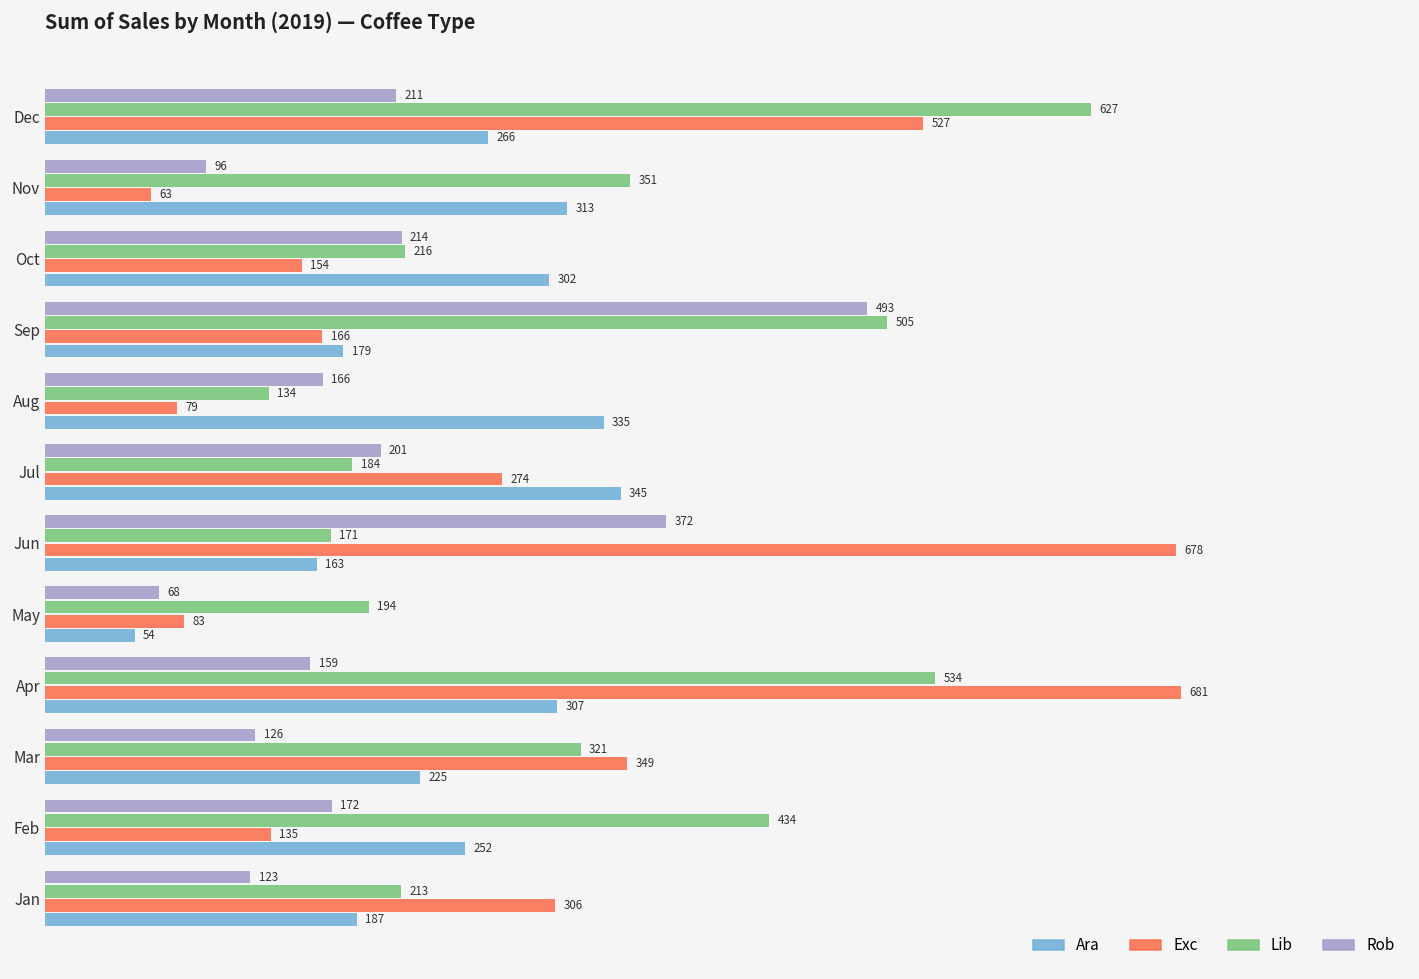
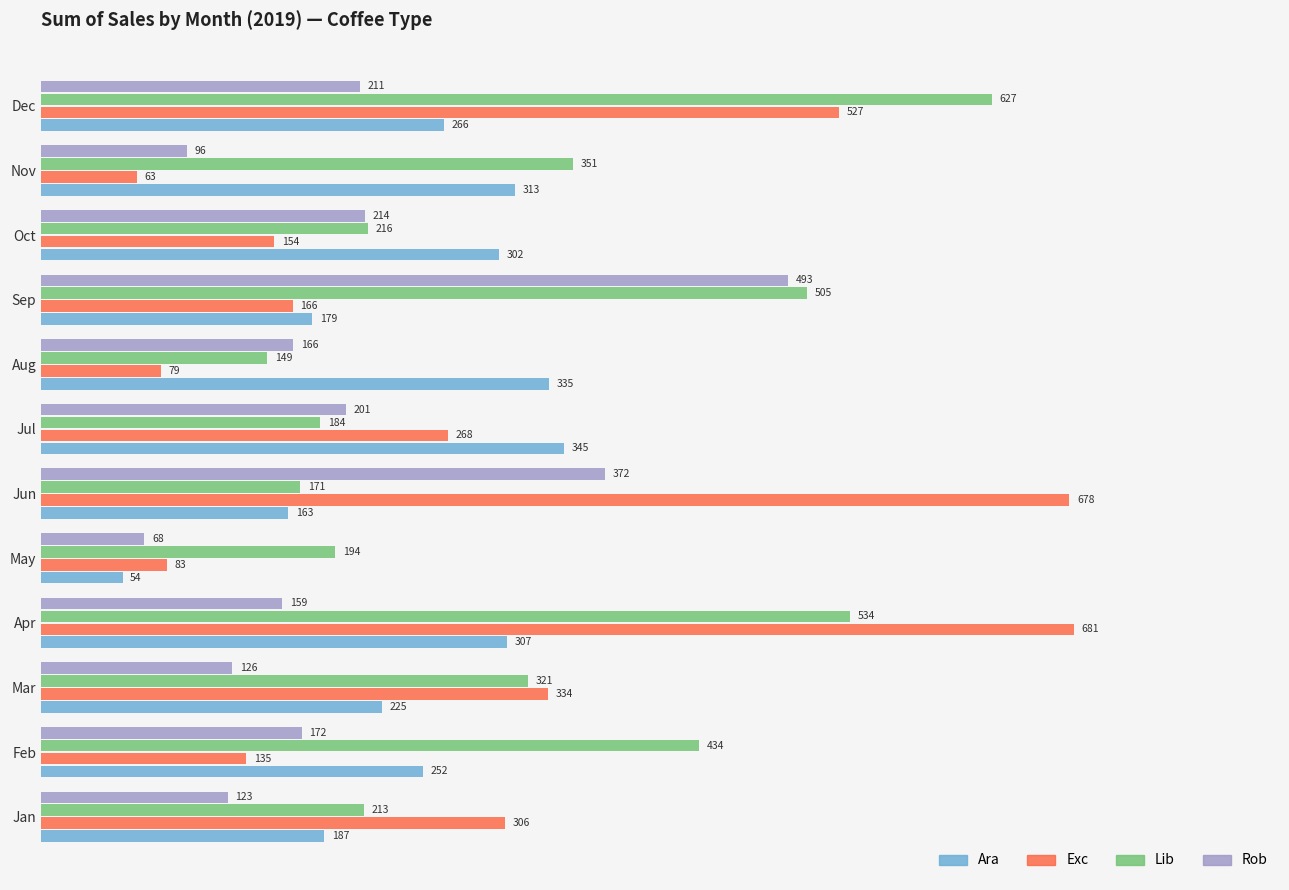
  {
    "Exc": {
      "Dec": 527,
      "Nov": 63,
      "Oct": 154,
      "Sep": 166,
      "Aug": 79,
-     "Jul": 274,
+     "Jul": 268,
      "Jun": 678,
      "May": 83,
      "Apr": 681,
-     "Mar": 349,
+     "Mar": 334,
      "Feb": 135,
      "Jan": 306
    },
    "Lib": {
      "Dec": 627,
      "Nov": 351,
      "Oct": 216,
      "Sep": 505,
-     "Aug": 134,
+     "Aug": 149,
      "Jul": 184,
      "Jun": 171,
      "May": 194,
      "Apr": 534,
      "Mar": 321,
      "Feb": 434,
      "Jan": 213
    }
  }
